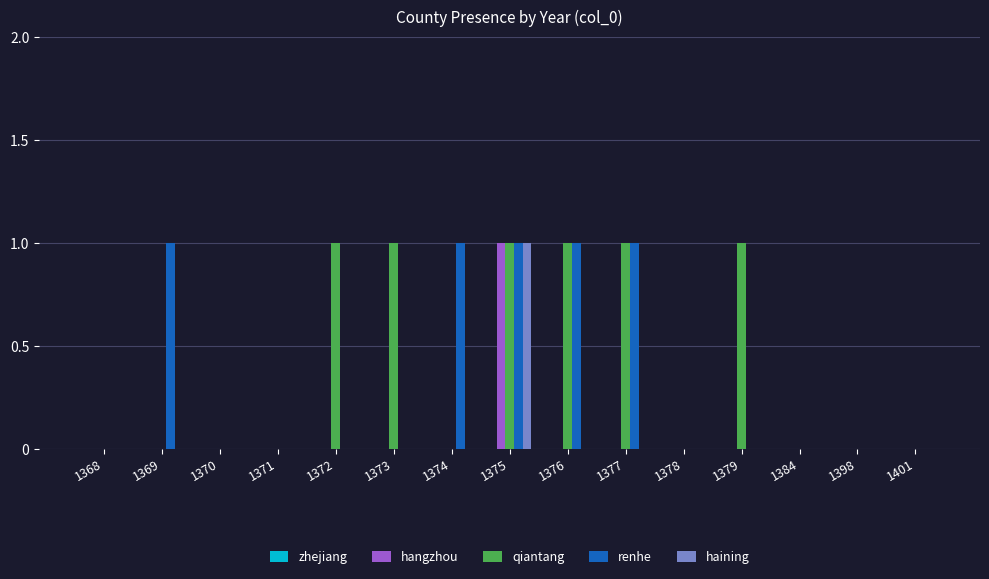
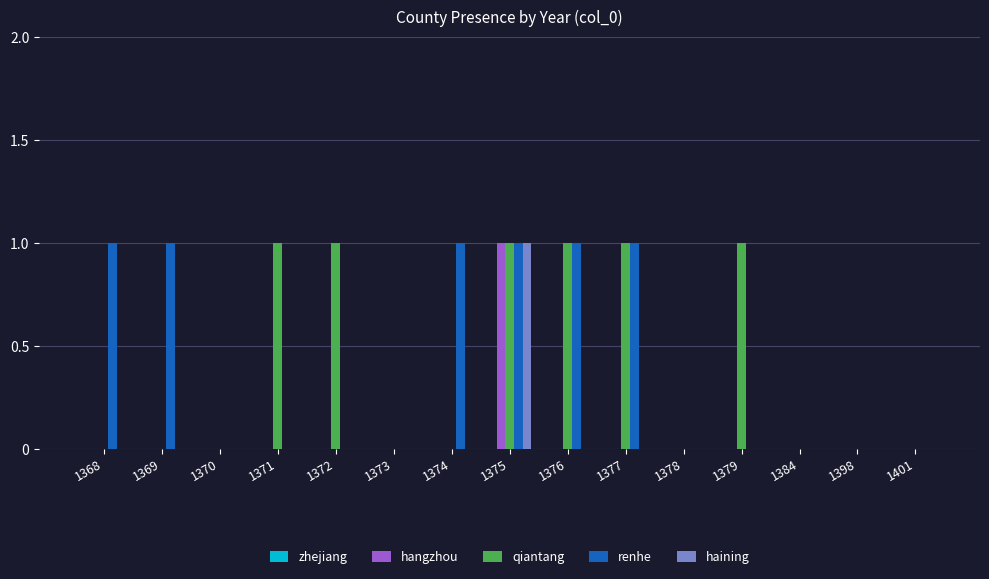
  {
    "zhejiang": {
      "1368": 0,
      "1369": 0,
      "1370": 0,
      "1371": 0,
      "1372": 0,
      "1373": 0,
      "1374": 0,
      "1375": 0,
      "1376": 0,
      "1377": 0,
      "1378": 0,
      "1379": 0,
      "1384": 0,
      "1398": 0,
      "1401": 0
    },
    "qiantang": {
      "1368": 0,
      "1369": 0,
      "1370": 0,
-     "1371": 0,
+     "1371": 1,
      "1372": 1,
-     "1373": 1,
+     "1373": 0,
      "1374": 0,
      "1375": 1,
      "1376": 1,
      "1377": 1,
      "1378": 0,
      "1379": 1,
      "1384": 0,
      "1398": 0,
      "1401": 0
    },
    "renhe": {
-     "1368": 0,
+     "1368": 1,
      "1369": 1,
      "1370": 0,
      "1371": 0,
      "1372": 0,
      "1373": 0,
      "1374": 1,
      "1375": 1,
      "1376": 1,
      "1377": 1,
      "1378": 0,
      "1379": 0,
      "1384": 0,
      "1398": 0,
      "1401": 0
    }
  }
